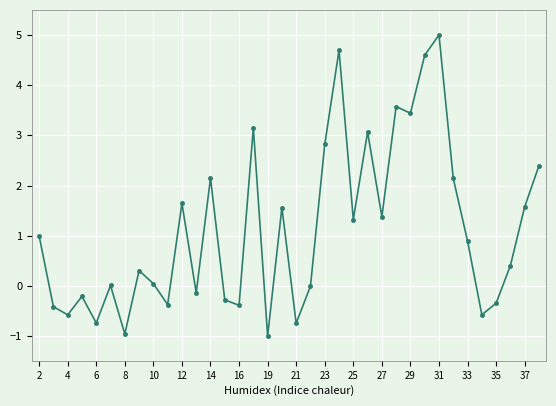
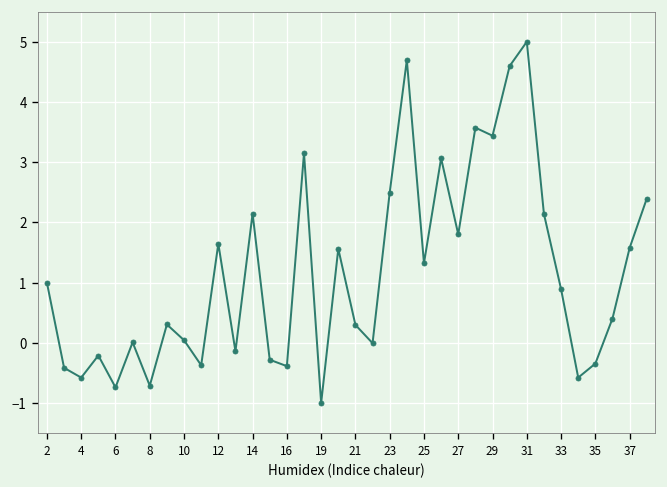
  {
    "2": 1.0,
    "4": -0.6,
    "6": -0.7,
-   "8": -1.0,
+   "8": -0.7,
    "10": 0.0,
    "12": 1.6,
    "14": 2.1,
    "16": -0.4,
    "19": -1.0,
-   "21": -0.7,
-   "23": 2.8,
+   "21": 0.3,
+   "23": 2.5,
    "25": 1.3,
-   "27": 1.4,
+   "27": 1.8,
    "29": 3.4,
    "31": 5.0,
    "33": 0.9,
    "35": -0.3,
    "37": 1.6
  }
